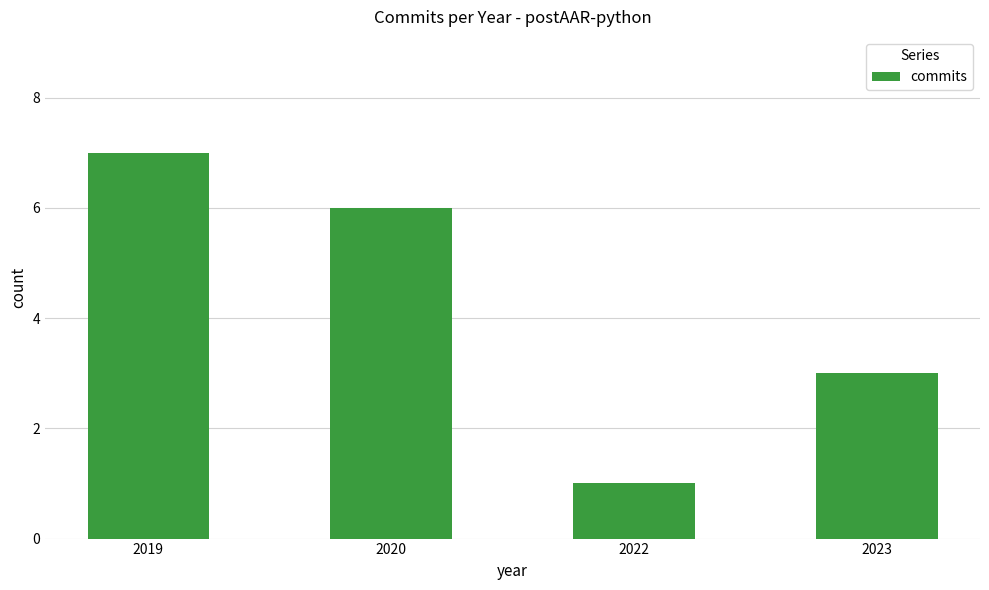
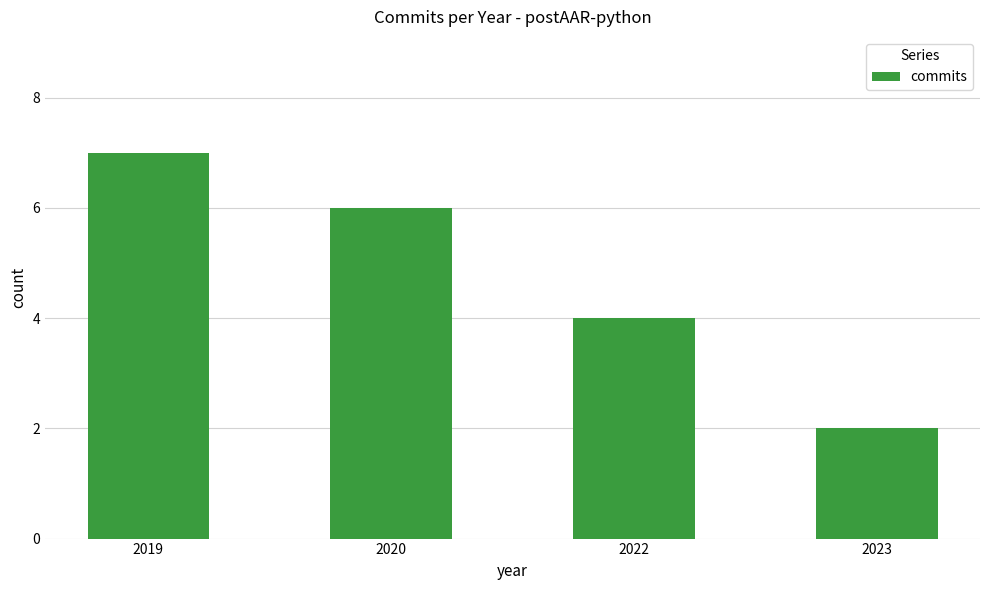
  {
    "2019": 7,
    "2020": 6,
-   "2022": 1,
-   "2023": 3
+   "2022": 4,
+   "2023": 2
  }
